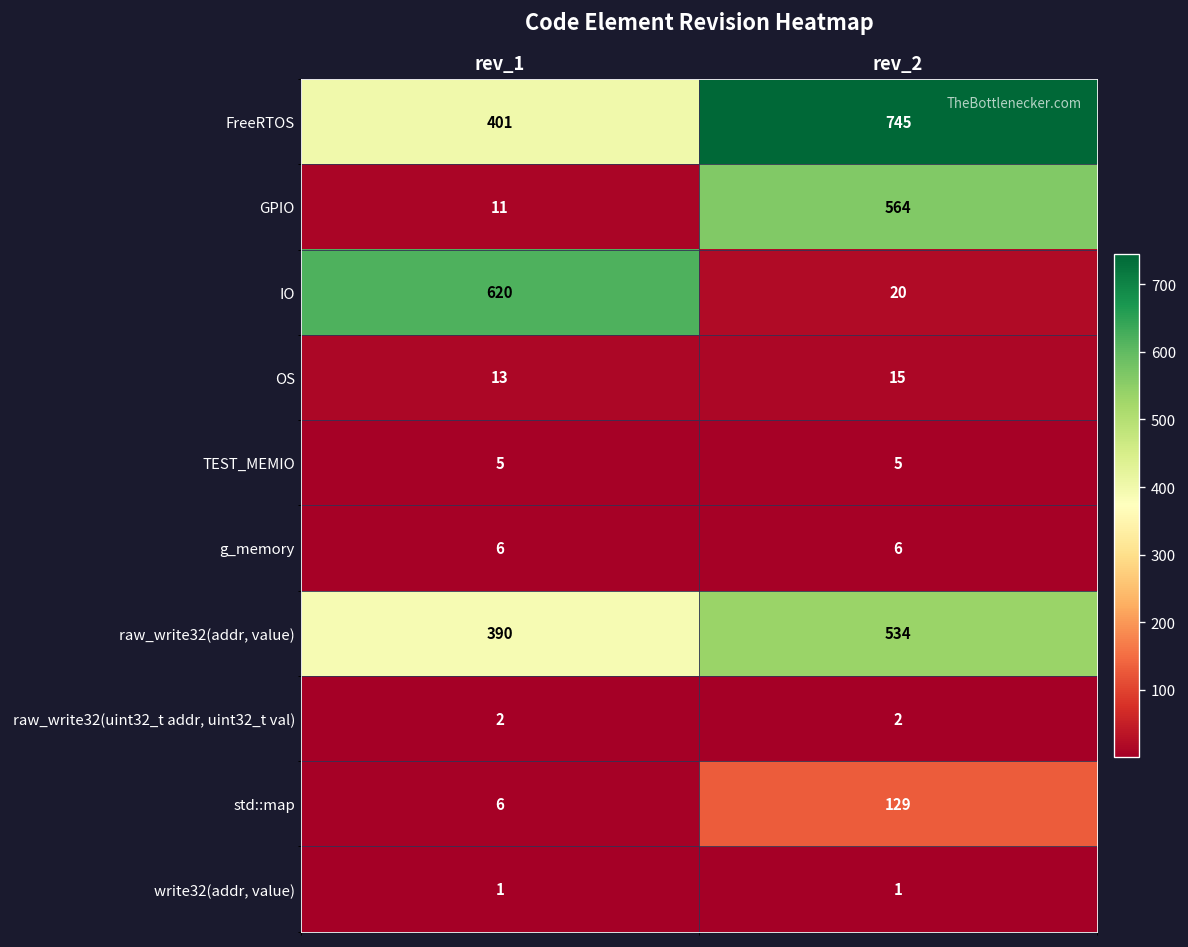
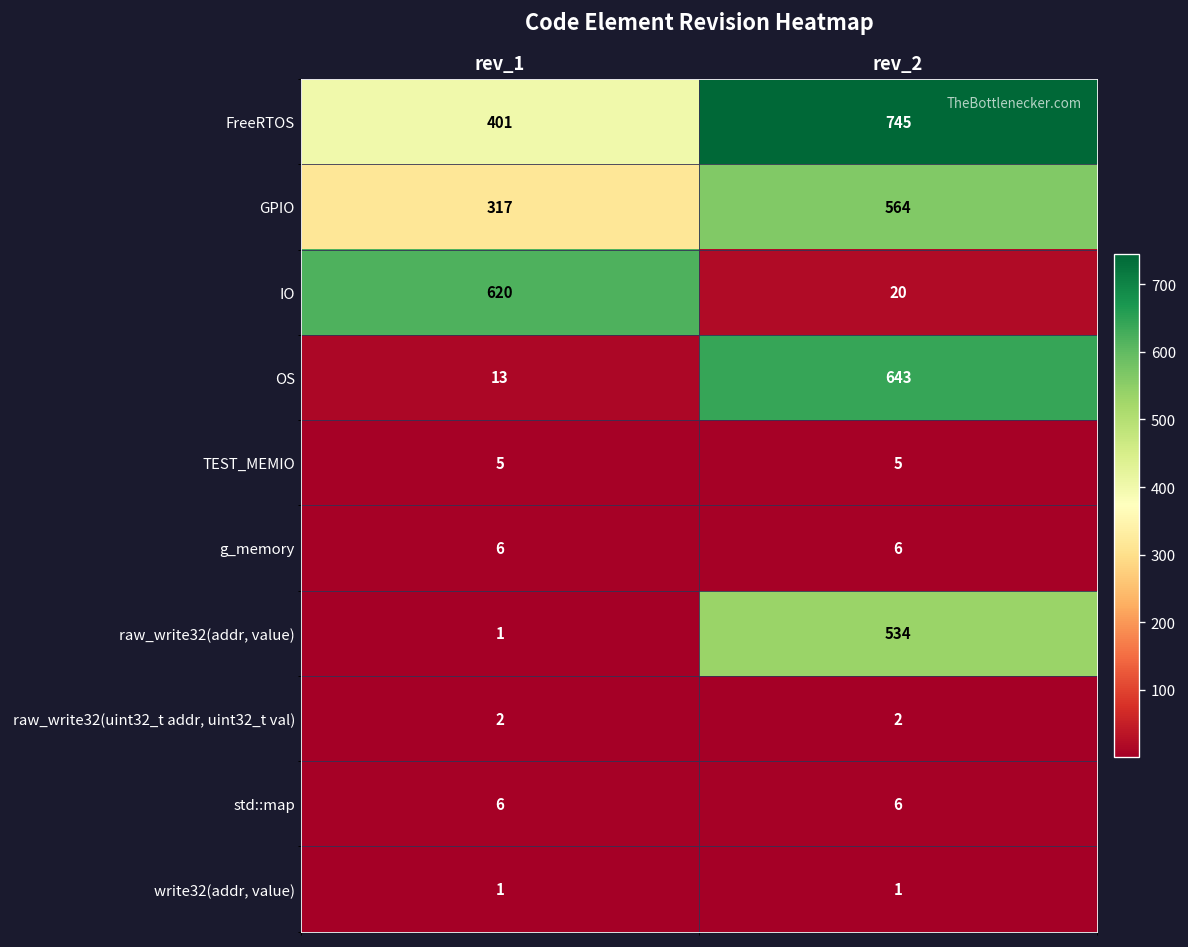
  {
    "FreeRTOS": {
      "rev_1": 401
    },
    "GPIO": {
-     "rev_1": 11,
+     "rev_1": 317,
      "rev_2": 564
    },
    "IO": {
      "rev_1": 620,
      "rev_2": 20
    },
    "OS": {
      "rev_1": 13,
-     "rev_2": 15
+     "rev_2": 643
    },
    "TEST_MEMIO": {
      "rev_1": 5,
      "rev_2": 5
    },
    "g_memory": {
      "rev_1": 6,
      "rev_2": 6
    },
    "raw_write32(addr, value)": {
-     "rev_1": 390,
+     "rev_1": 1,
      "rev_2": 534
    },
    "raw_write32(uint32_t addr, uint32_t val)": {
      "rev_1": 2,
      "rev_2": 2
    },
    "std::map": {
      "rev_1": 6,
-     "rev_2": 129
+     "rev_2": 6
    },
    "write32(addr, value)": {
      "rev_1": 1,
      "rev_2": 1
    }
  }
